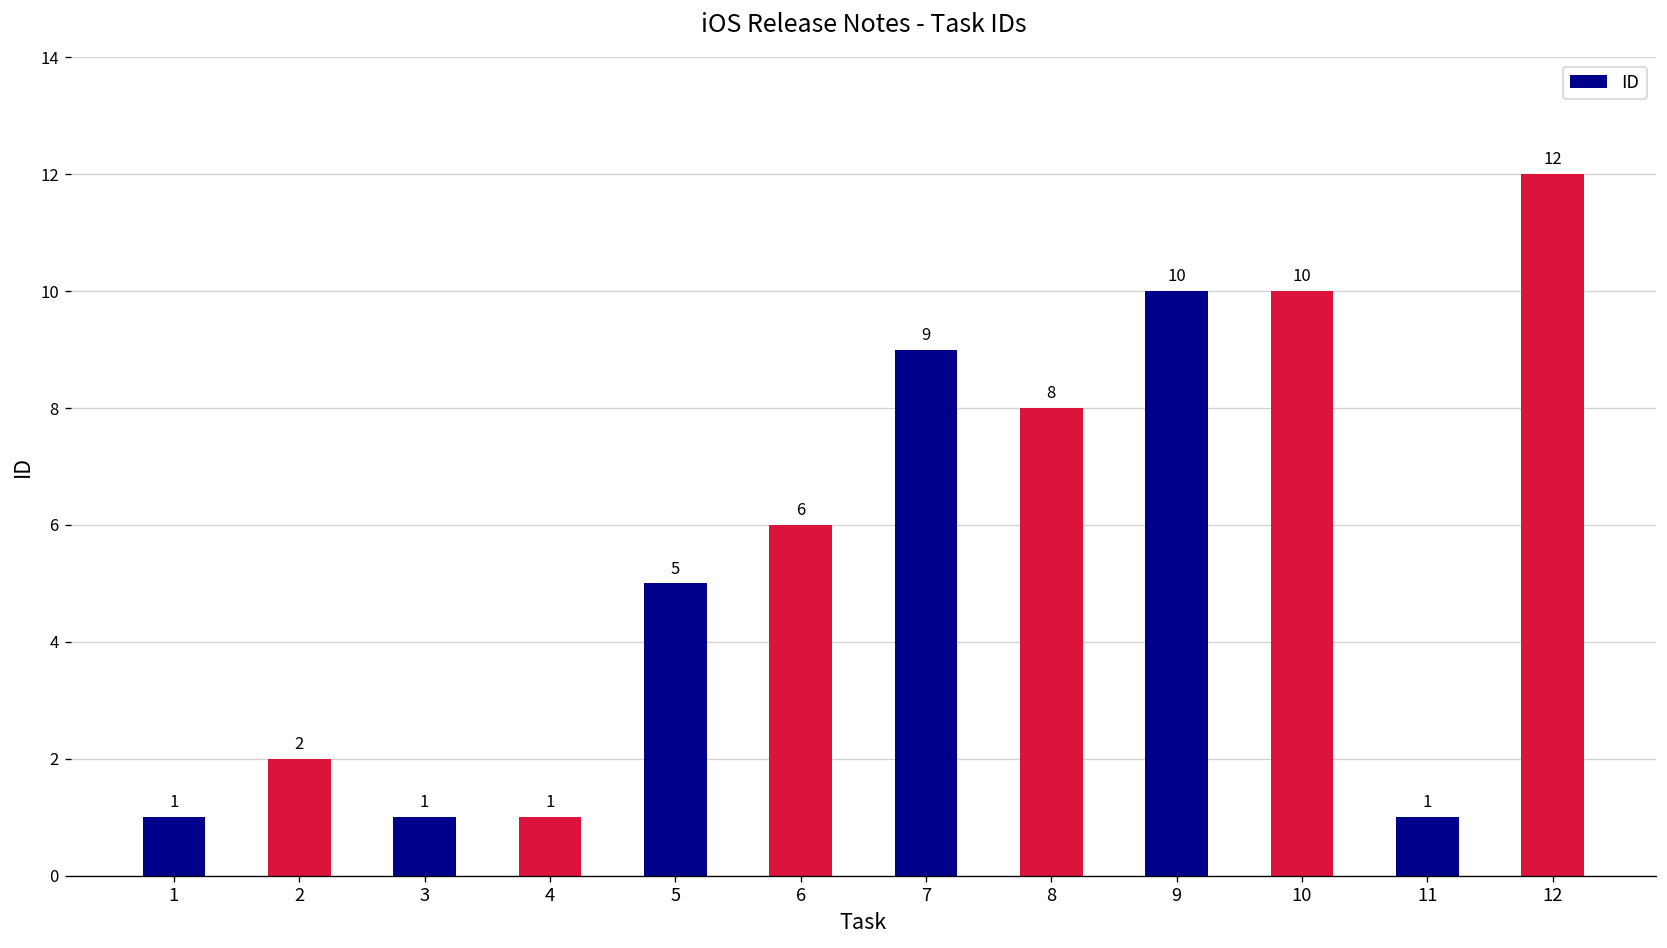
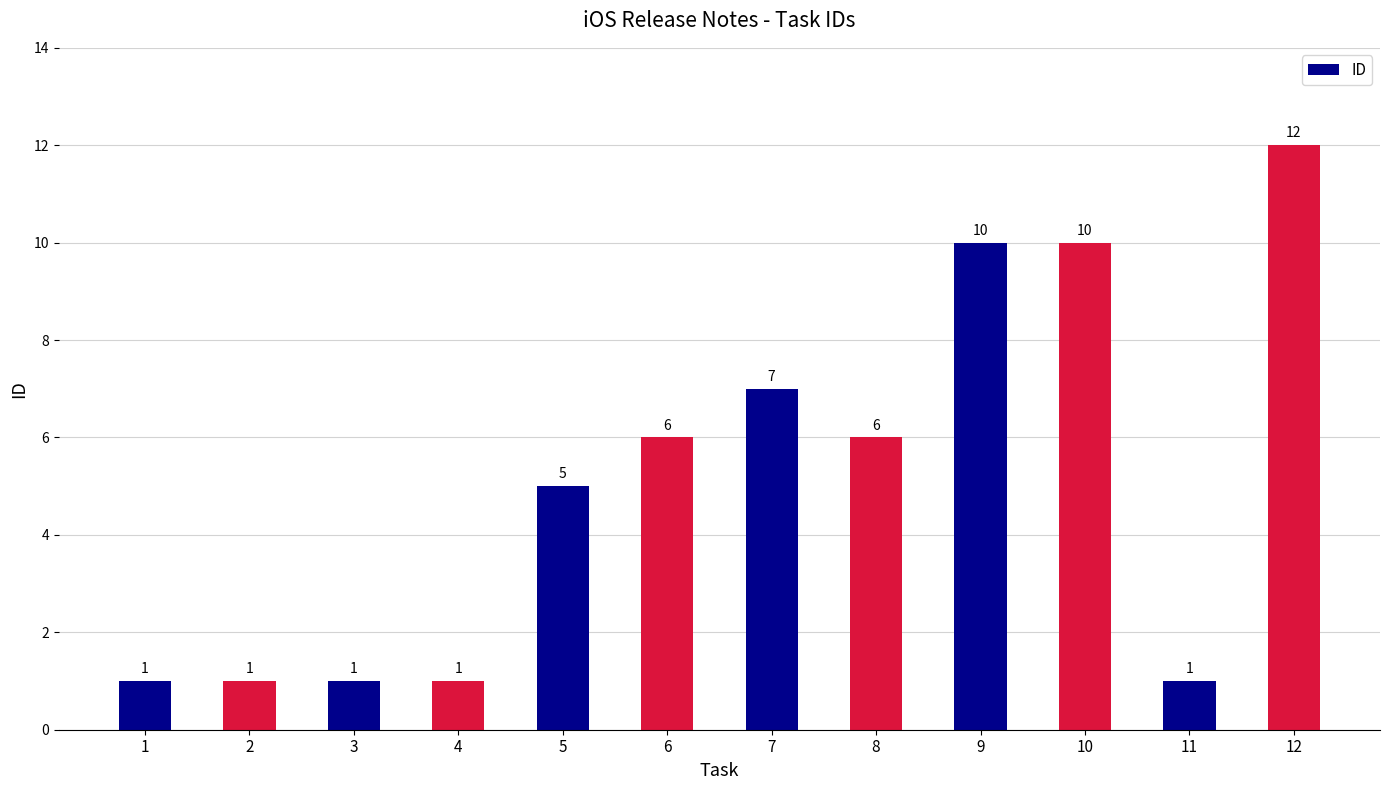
  {
    "1": 1,
-   "2": 2,
+   "2": 1,
    "3": 1,
    "4": 1,
    "5": 5,
    "6": 6,
-   "7": 9,
-   "8": 8,
+   "7": 7,
+   "8": 6,
    "9": 10,
    "10": 10,
    "11": 1,
    "12": 12
  }
